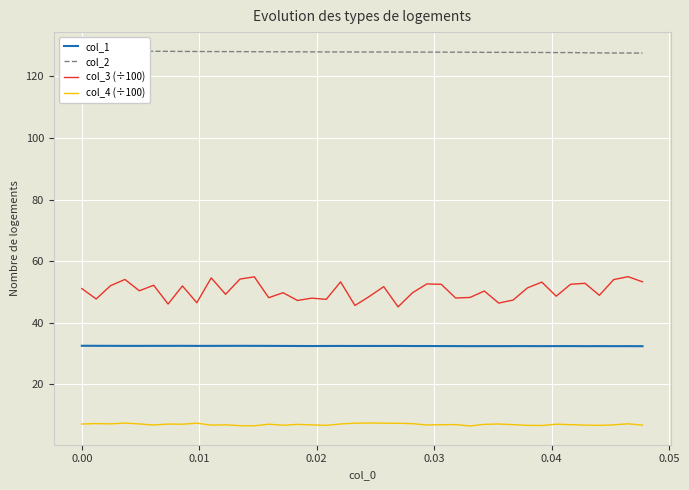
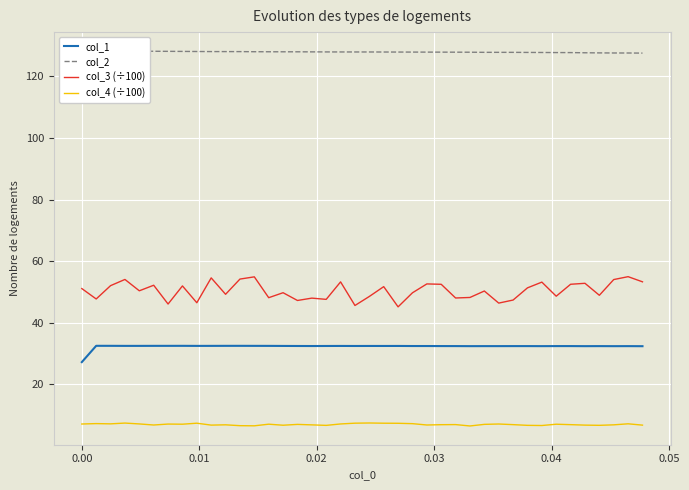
  {
    "col_1": {
-     "0.00": 33
+     "0.00": 27
    },
    "col_3 (÷100)": {
      "0.00": 51
    },
    "col_4 (÷100)": {
      "0.00": 7
    }
  }
